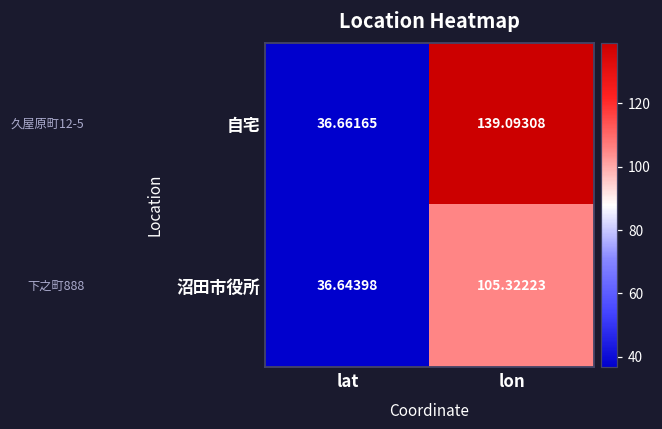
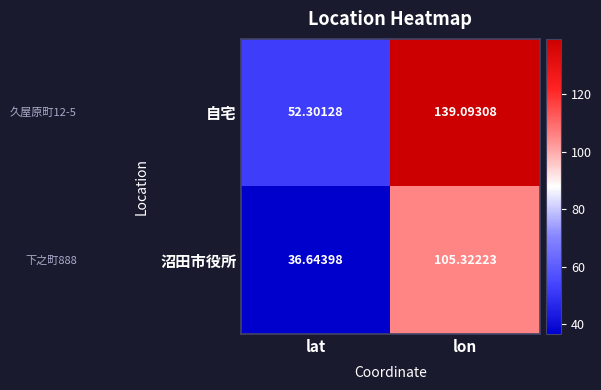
  {
    "自宅": {
-     "lat": 36.66165
+     "lat": 52.30128
    }
  }
